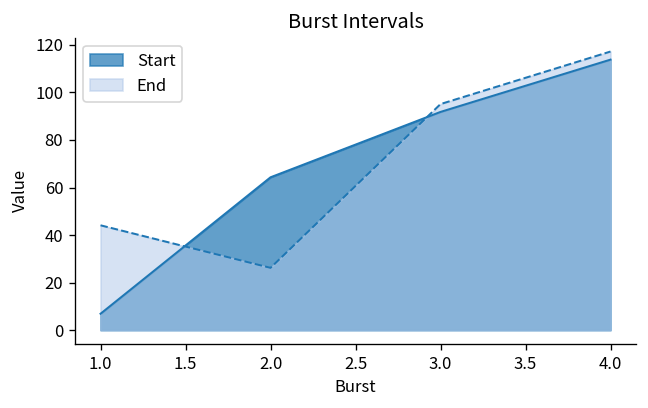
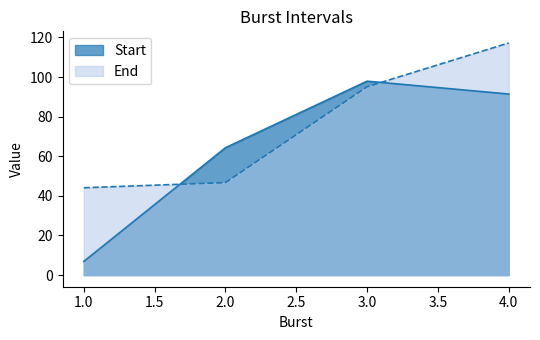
  {
    "Start": {
      "1.0": 7,
      "2.0": 64,
-     "3.0": 92,
-     "4.0": 114
+     "3.0": 98,
+     "4.0": 91
    },
    "End": {
      "1.0": 44,
-     "2.0": 26,
+     "2.0": 47,
      "3.0": 95,
      "4.0": 117
    }
  }
